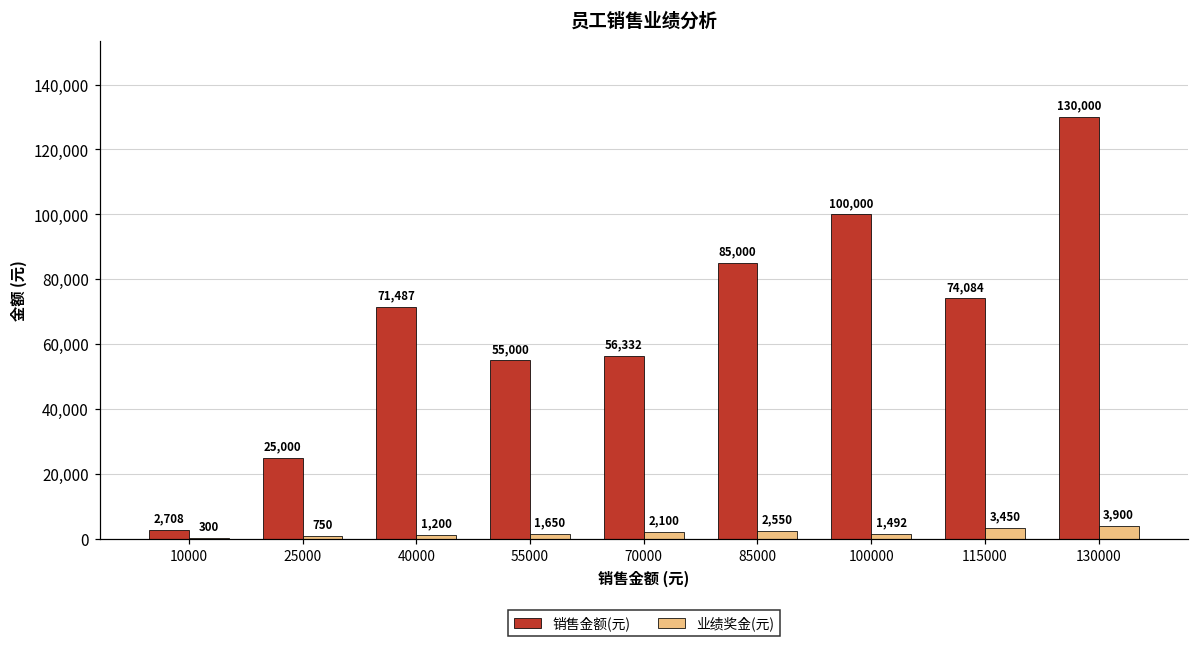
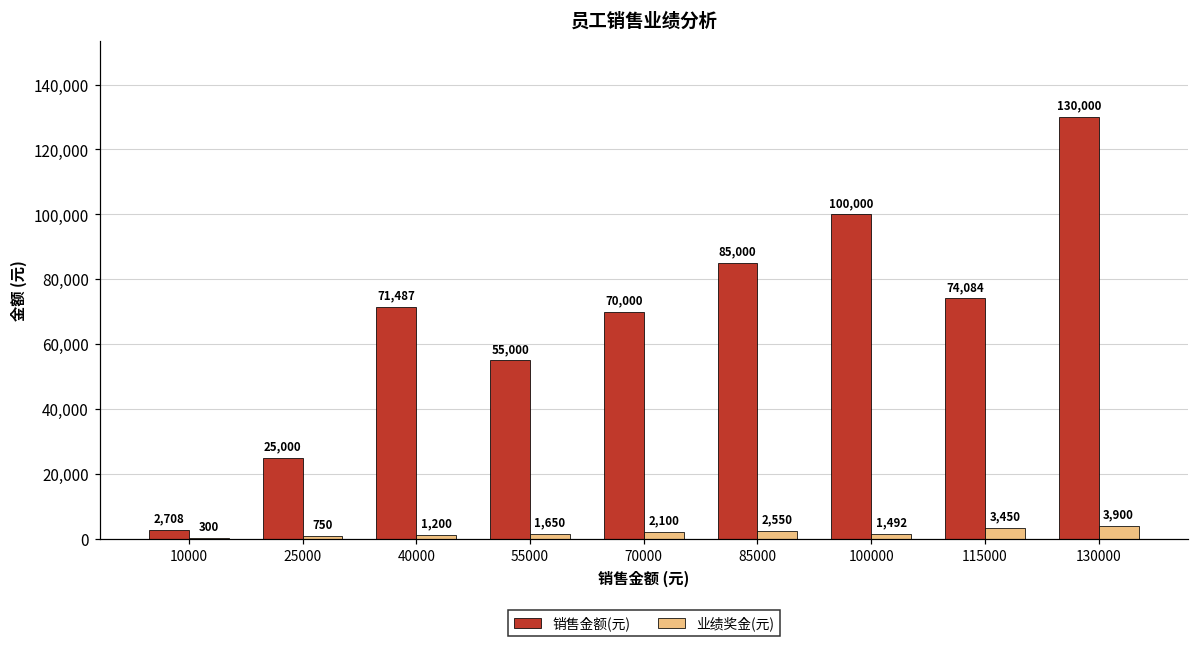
  {
    "销售金额(元)": {
      "10000": "2,708",
      "25000": "25,000",
      "40000": "71,487",
      "55000": "55,000",
-     "70000": "56,332",
+     "70000": "70,000",
      "85000": "85,000",
      "100000": "100,000",
      "115000": "74,084",
      "130000": "130,000"
    },
    "业绩奖金(元)": {
      "10000": "300",
      "25000": "750",
      "40000": "1,200",
      "55000": "1,650",
      "70000": "2,100",
      "85000": "2,550",
      "100000": "1,492",
      "115000": "3,450",
      "130000": "3,900"
    }
  }
